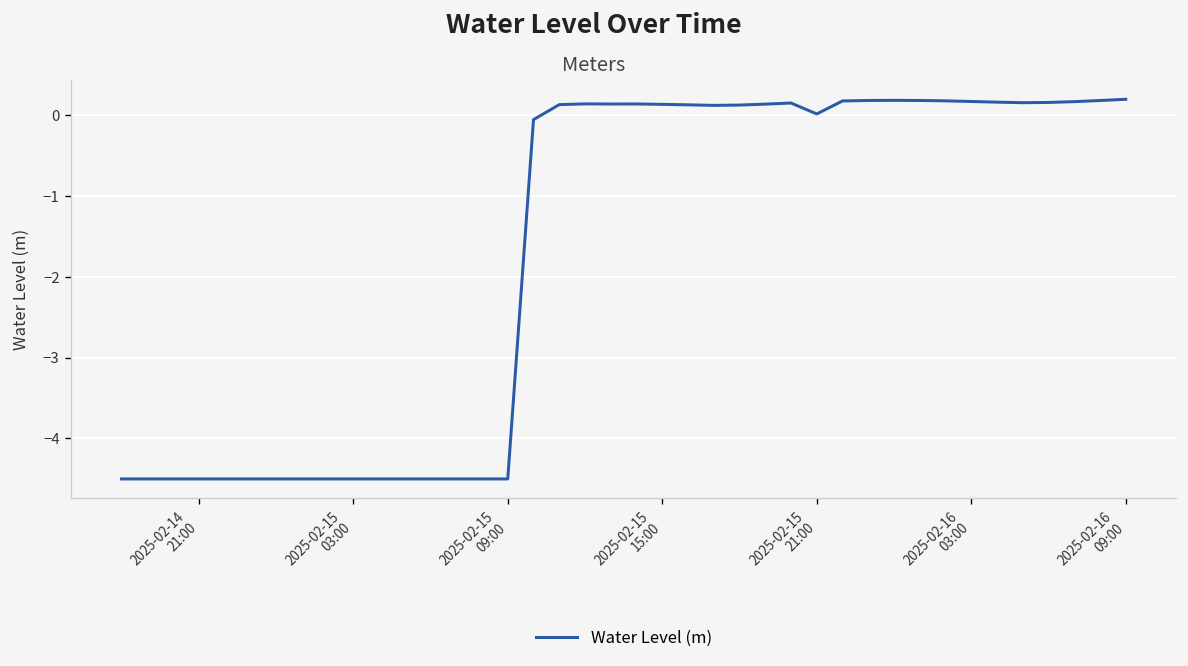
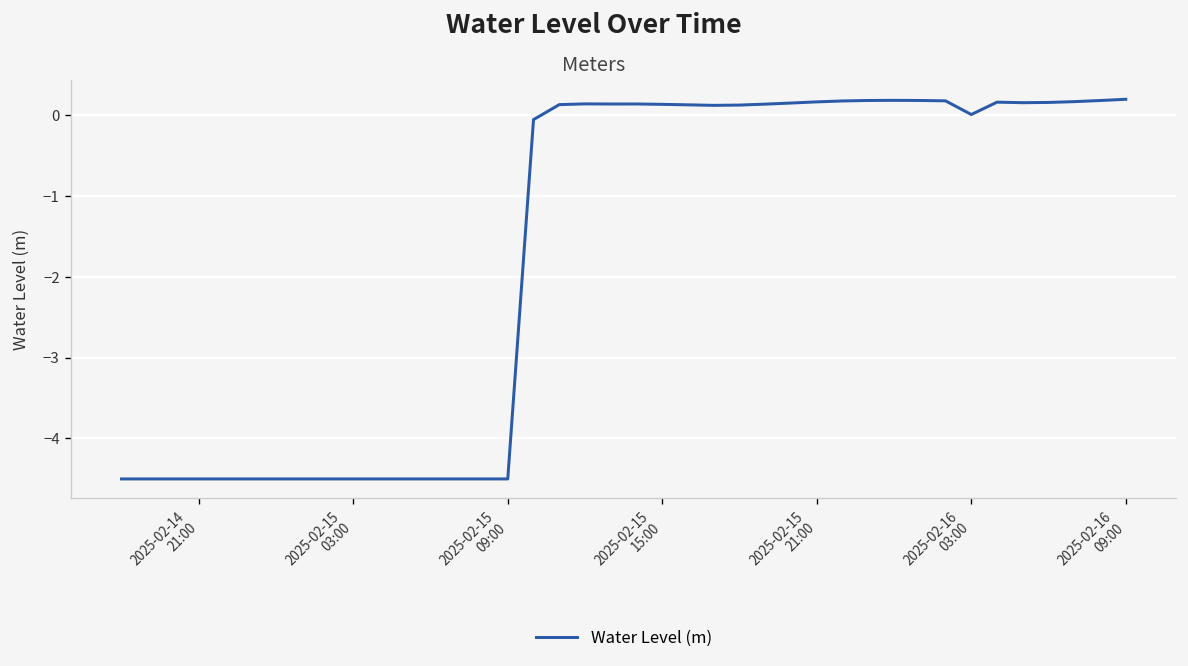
  {
    "2025-02-14 21:00": -4.5,
    "2025-02-15 03:00": -4.5,
    "2025-02-15 09:00": -4.5,
    "2025-02-15 15:00": 0.1,
-   "2025-02-15 21:00": 0.0,
-   "2025-02-16 03:00": 0.2,
+   "2025-02-15 21:00": 0.2,
+   "2025-02-16 03:00": 0.0,
    "2025-02-16 09:00": 0.2
  }
